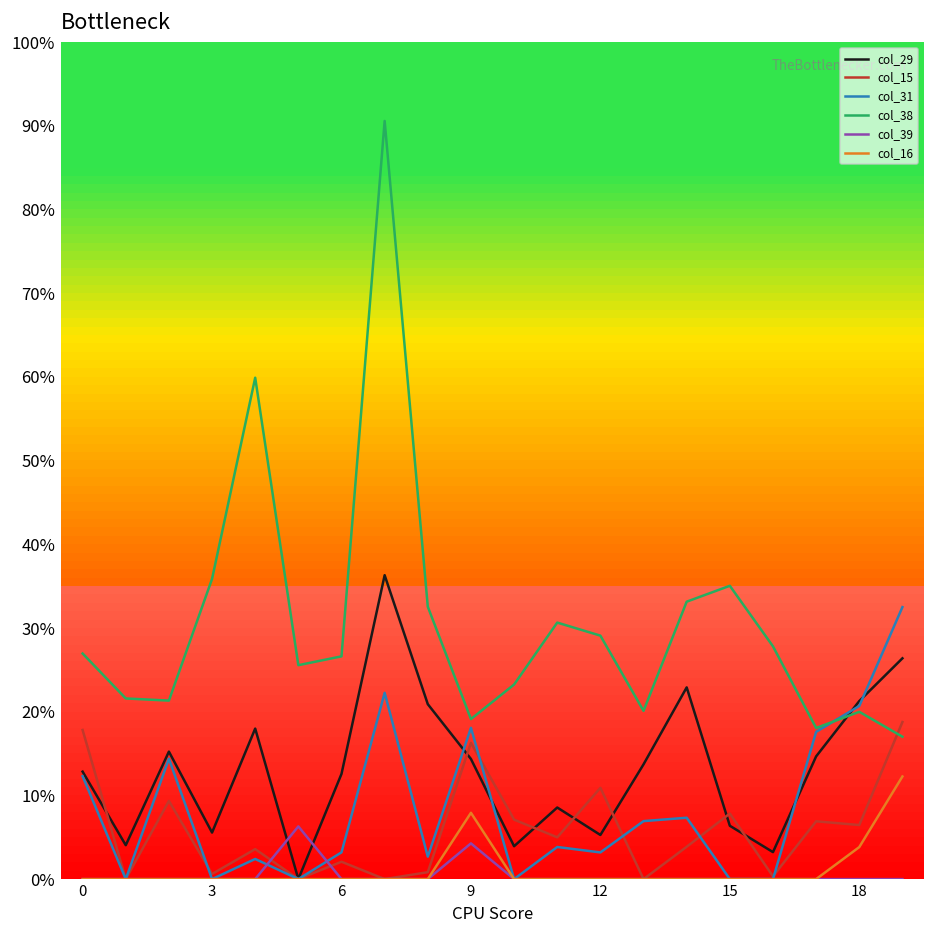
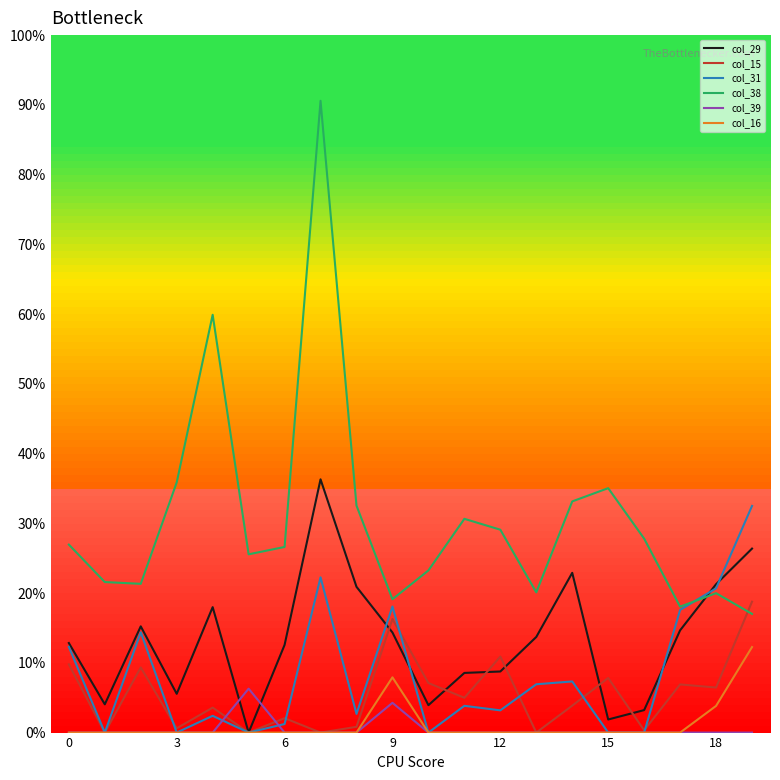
  {
    "col_29": {
      "0": "13%",
      "3": "6%",
      "6": "13%",
      "9": "14%",
-     "12": "5%",
-     "15": "6%",
+     "12": "9%",
+     "15": "2%",
      "18": "21%"
    },
    "col_15": {
-     "0": "18%",
+     "0": "10%",
      "3": "1%",
      "6": "2%",
      "9": "16%",
      "12": "11%",
      "15": "8%",
      "18": "6%"
    },
    "col_31": {
      "0": "12%",
-     "6": "3%",
+     "6": "1%",
      "9": "18%",
      "12": "3%",
      "18": "21%"
    },
    "col_38": {
      "0": "27%",
      "3": "36%",
      "6": "27%",
      "9": "19%",
      "12": "29%",
      "15": "35%",
      "18": "20%"
    },
    "col_39": {
      "9": "4%",
      "18": "0%"
    },
    "col_16": {
      "9": "8%",
      "18": "4%"
    }
  }
